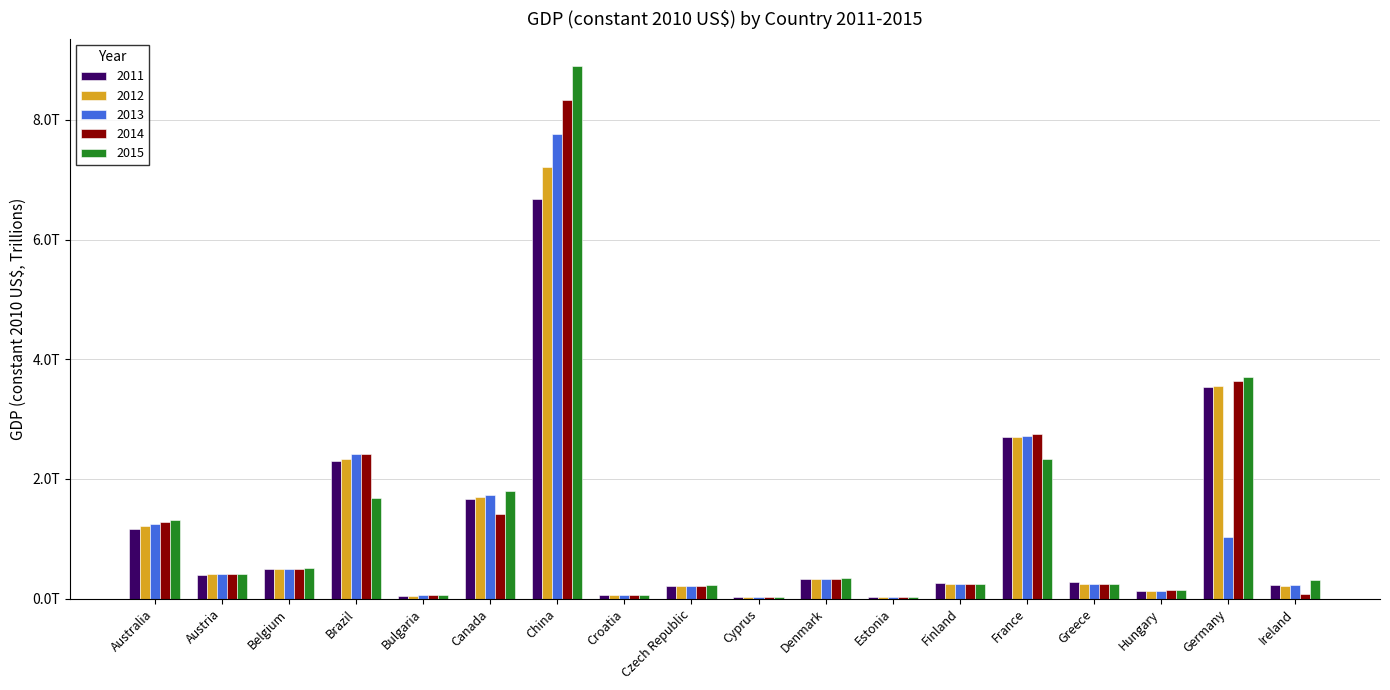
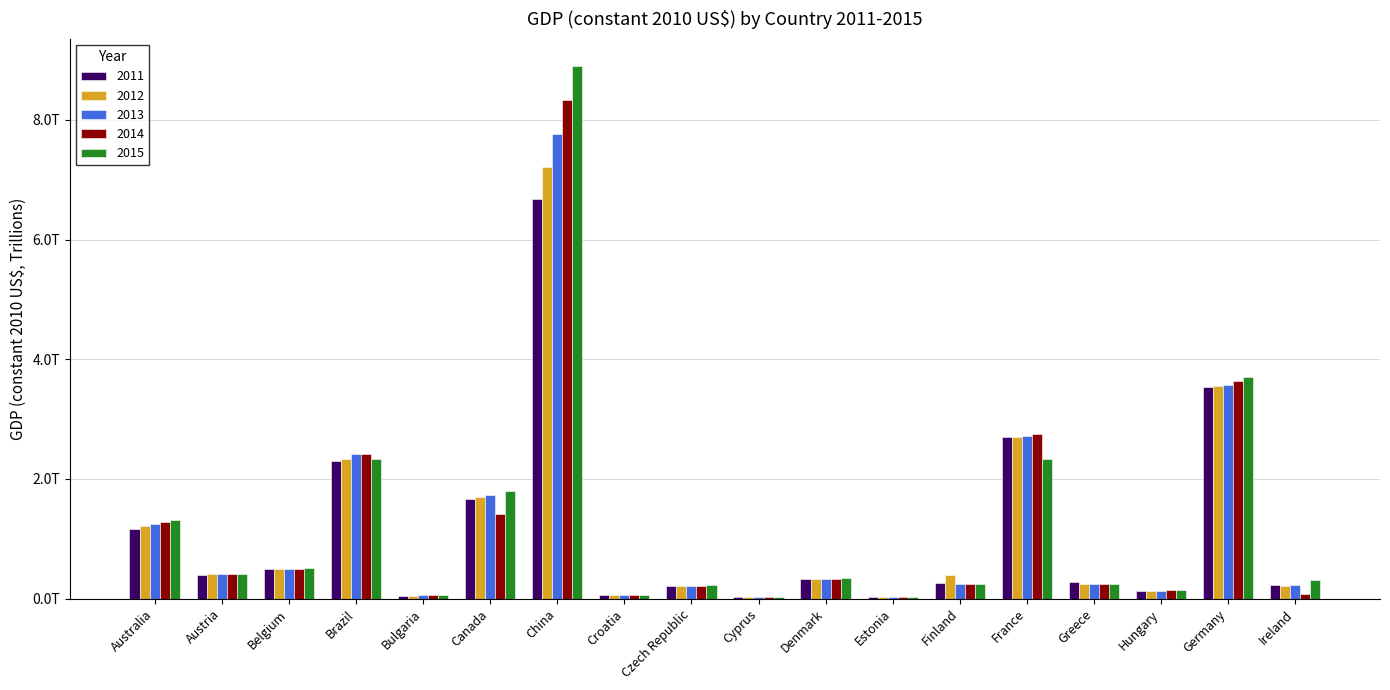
  {
    "2011": {
      "Australia": "1.2T",
      "Austria": "0.4T",
      "Belgium": "0.5T",
      "Brazil": "2.3T",
      "Bulgaria": "0.1T",
      "Canada": "1.7T",
      "China": "6.7T",
      "Croatia": "0.1T",
      "Czech Republic": "0.2T",
      "Denmark": "0.3T",
      "Finland": "0.3T",
      "France": "2.7T",
      "Greece": "0.3T",
      "Hungary": "0.1T",
      "Germany": "3.5T",
      "Ireland": "0.2T"
    },
    "2012": {
      "Australia": "1.2T",
      "Austria": "0.4T",
      "Belgium": "0.5T",
      "Brazil": "2.3T",
      "Bulgaria": "0.1T",
      "Canada": "1.7T",
      "China": "7.2T",
      "Croatia": "0.1T",
      "Czech Republic": "0.2T",
      "Denmark": "0.3T",
-     "Finland": "0.3T",
+     "Finland": "0.4T",
      "France": "2.7T",
      "Greece": "0.3T",
      "Hungary": "0.1T",
      "Germany": "3.6T",
      "Ireland": "0.2T"
    },
    "2013": {
      "Australia": "1.2T",
      "Austria": "0.4T",
      "Belgium": "0.5T",
      "Brazil": "2.4T",
      "Bulgaria": "0.1T",
      "Canada": "1.7T",
      "China": "7.8T",
      "Croatia": "0.1T",
      "Czech Republic": "0.2T",
      "Denmark": "0.3T",
      "Finland": "0.2T",
      "France": "2.7T",
      "Greece": "0.2T",
      "Hungary": "0.1T",
-     "Germany": "1.0T",
+     "Germany": "3.6T",
      "Ireland": "0.2T"
    },
    "2014": {
      "Australia": "1.3T",
      "Austria": "0.4T",
      "Belgium": "0.5T",
      "Brazil": "2.4T",
      "Bulgaria": "0.1T",
      "Canada": "1.4T",
      "China": "8.3T",
      "Croatia": "0.1T",
      "Czech Republic": "0.2T",
      "Denmark": "0.3T",
      "Finland": "0.2T",
      "France": "2.7T",
      "Greece": "0.2T",
      "Hungary": "0.1T",
      "Germany": "3.6T",
      "Ireland": "0.1T"
    },
    "2015": {
      "Australia": "1.3T",
      "Austria": "0.4T",
      "Belgium": "0.5T",
-     "Brazil": "1.7T",
+     "Brazil": "2.3T",
      "Bulgaria": "0.1T",
      "Canada": "1.8T",
      "China": "8.9T",
      "Croatia": "0.1T",
      "Czech Republic": "0.2T",
      "Denmark": "0.3T",
      "Finland": "0.2T",
      "France": "2.3T",
      "Greece": "0.2T",
      "Hungary": "0.1T",
      "Germany": "3.7T",
      "Ireland": "0.3T"
    }
  }
